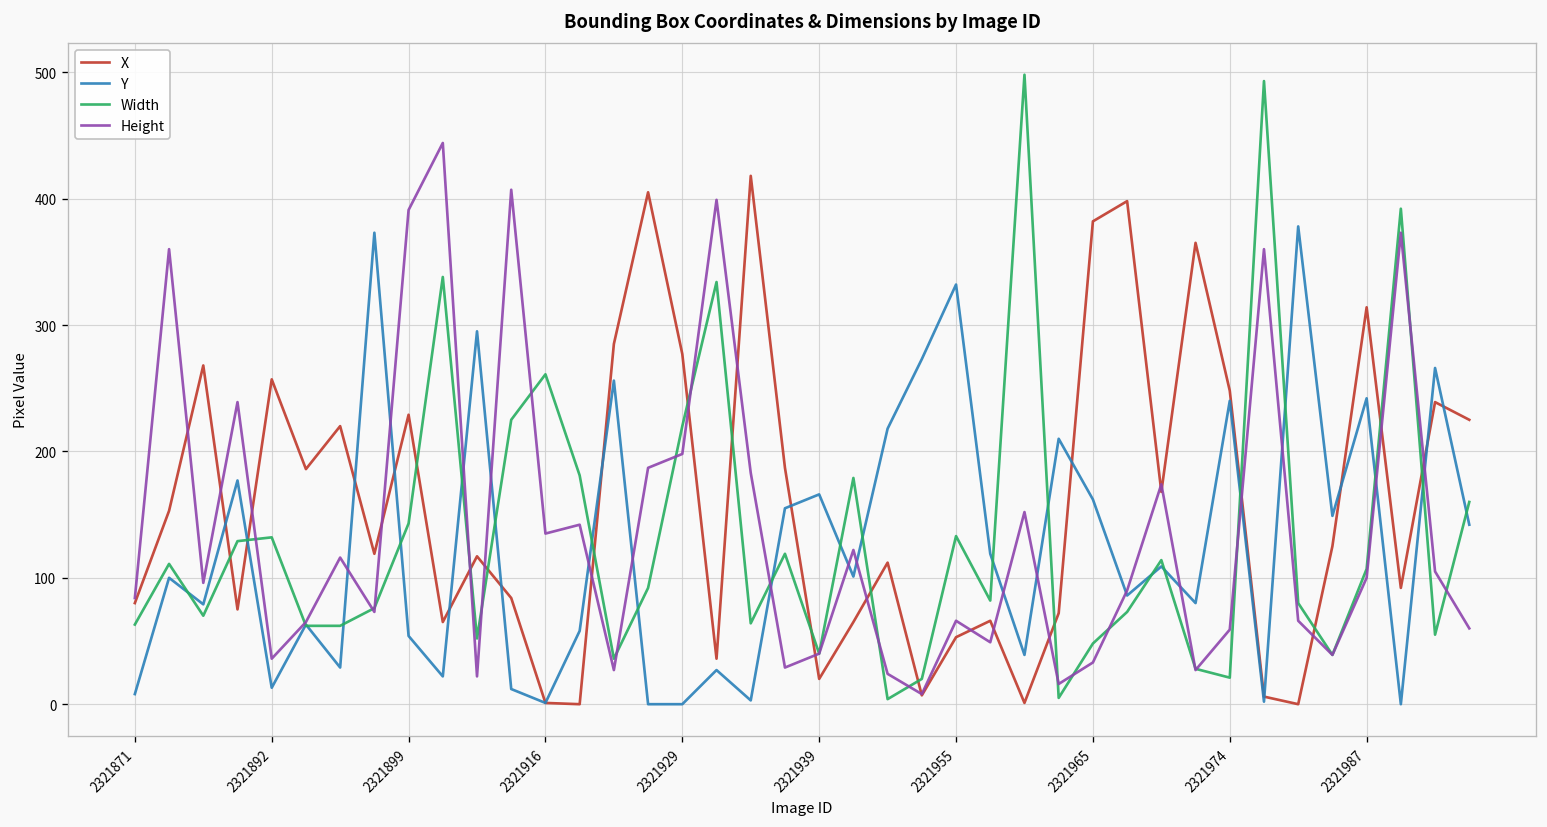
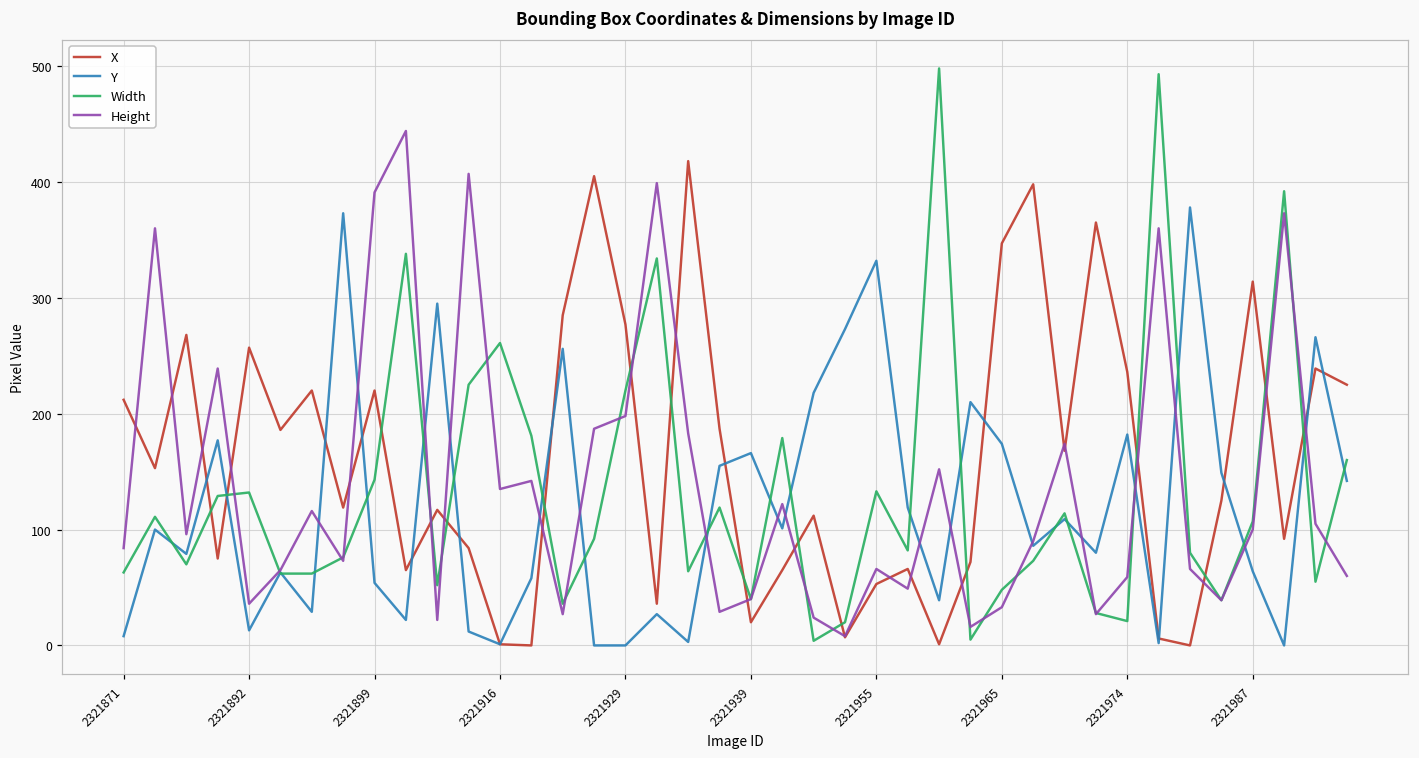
  {
    "X": {
-     "2321871": 80,
+     "2321871": 212,
      "2321892": 257,
-     "2321899": 229,
+     "2321899": 220,
      "2321929": 277,
      "2321939": 20,
      "2321955": 53,
-     "2321965": 382,
-     "2321974": 248,
+     "2321965": 347,
+     "2321974": 236,
      "2321987": 314
    },
    "Y": {
      "2321871": 8,
      "2321892": 13,
      "2321899": 54,
      "2321929": 0,
      "2321939": 166,
      "2321955": 332,
-     "2321965": 162,
-     "2321974": 240,
-     "2321987": 242
+     "2321965": 174,
+     "2321974": 182,
+     "2321987": 64
    },
    "Width": {
      "2321871": 63,
      "2321892": 132,
      "2321899": 143,
      "2321916": 261,
      "2321929": 220,
      "2321955": 133,
      "2321965": 48,
      "2321974": 21,
      "2321987": 107
    },
    "Height": {
      "2321871": 84,
      "2321892": 36,
      "2321899": 391,
      "2321916": 135,
      "2321929": 198,
      "2321955": 66,
      "2321965": 33,
      "2321974": 59,
      "2321987": 100
    }
  }
